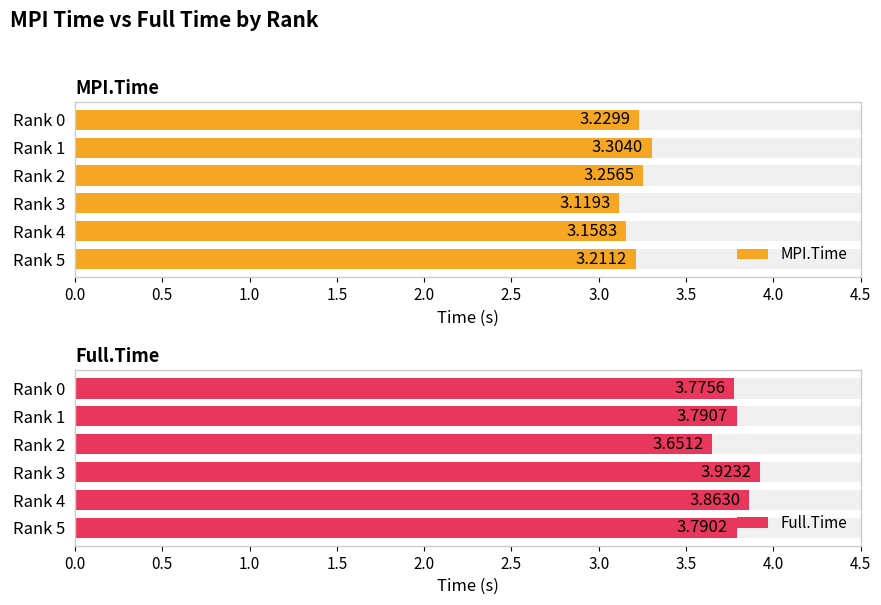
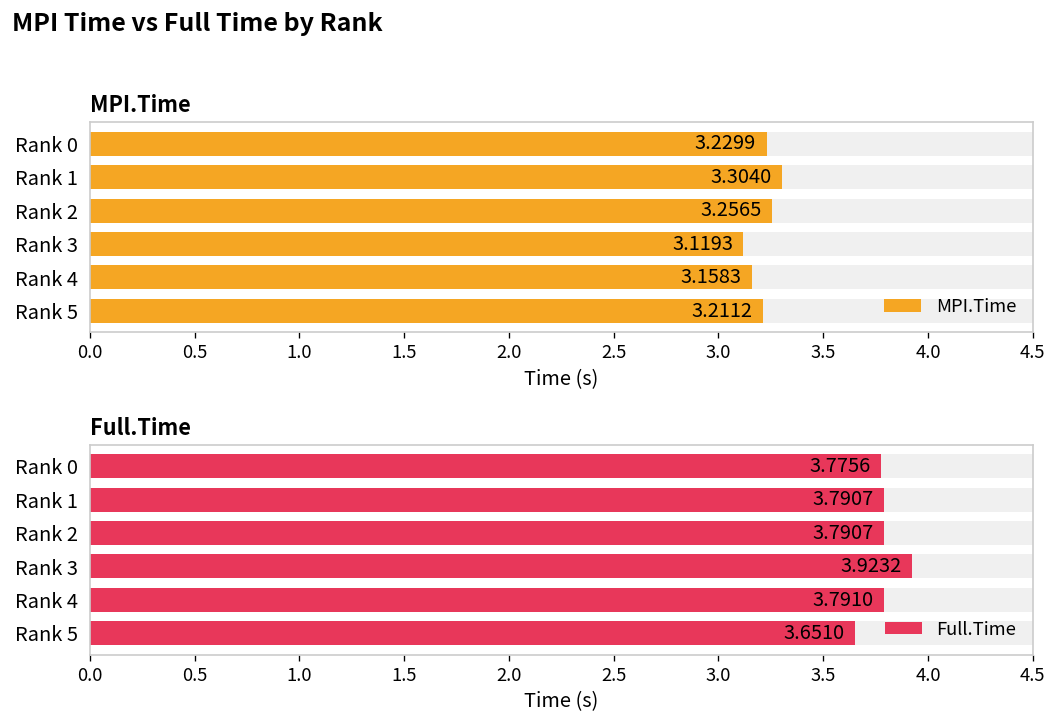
  {
    "Full.Time": {
      "Full.Time": {
-       "Rank 2": 3.6512,
-       "Rank 4": 3.8630,
-       "Rank 5": 3.7902
+       "Rank 2": 3.7907,
+       "Rank 4": 3.7910,
+       "Rank 5": 3.6510
      }
    }
  }
